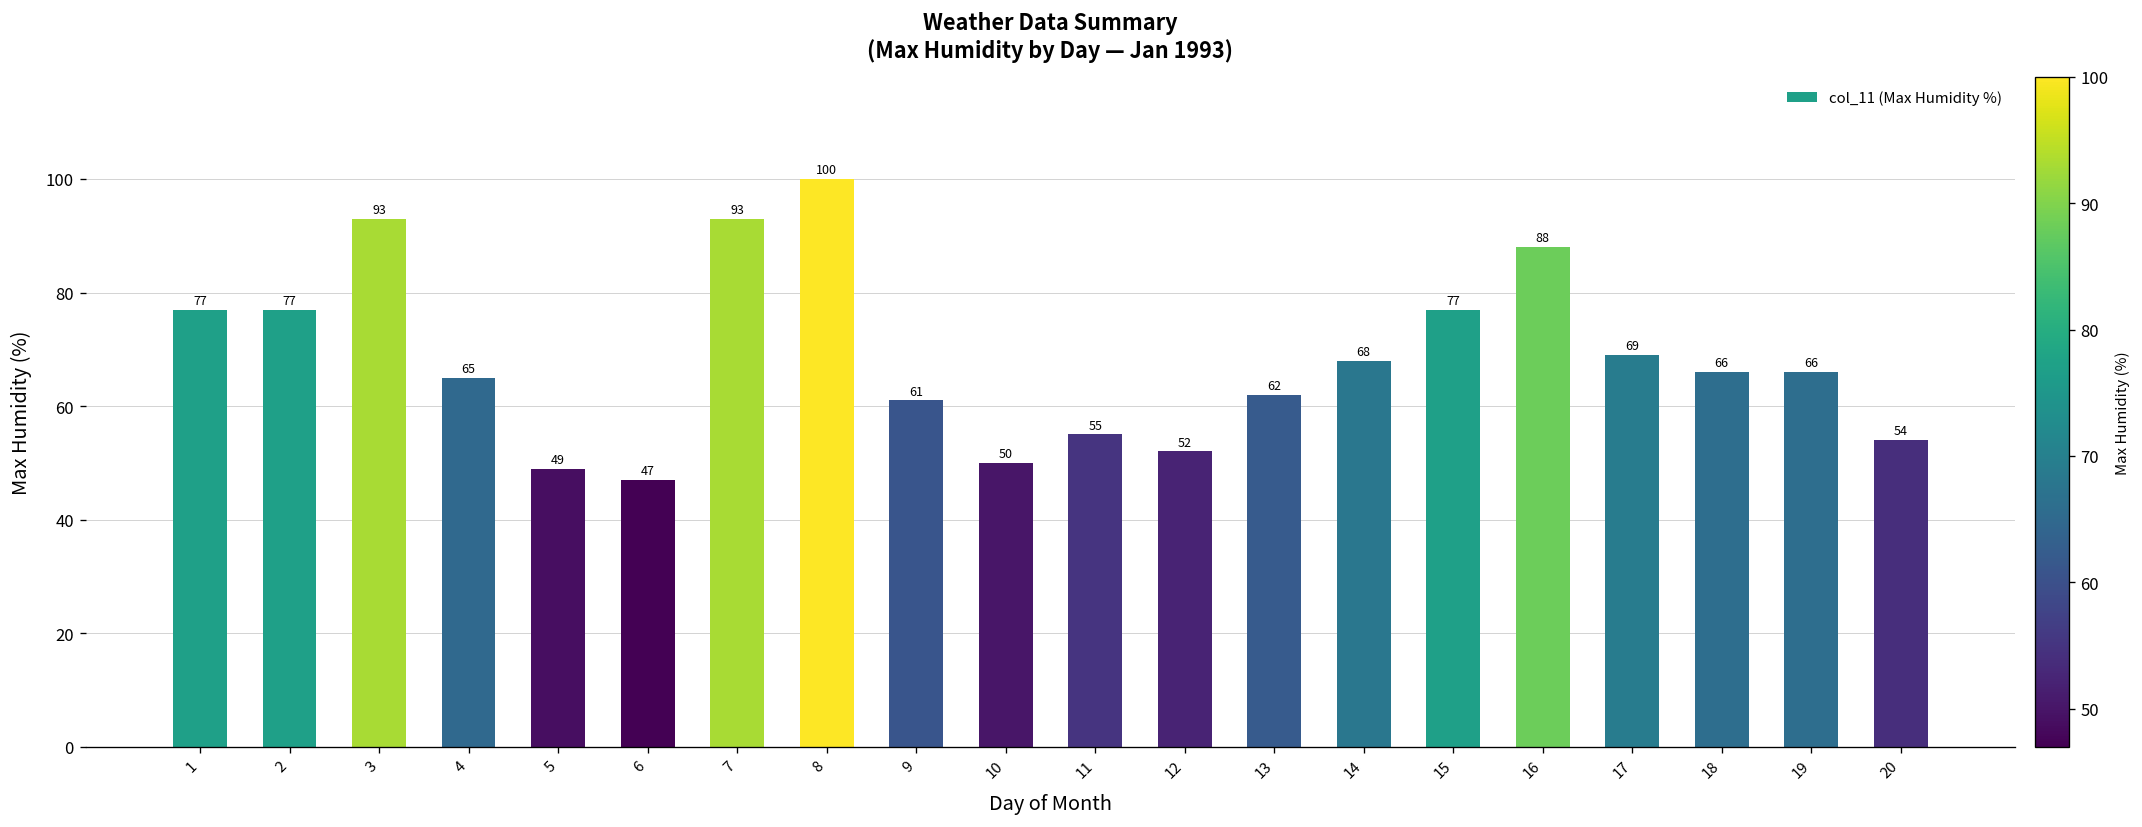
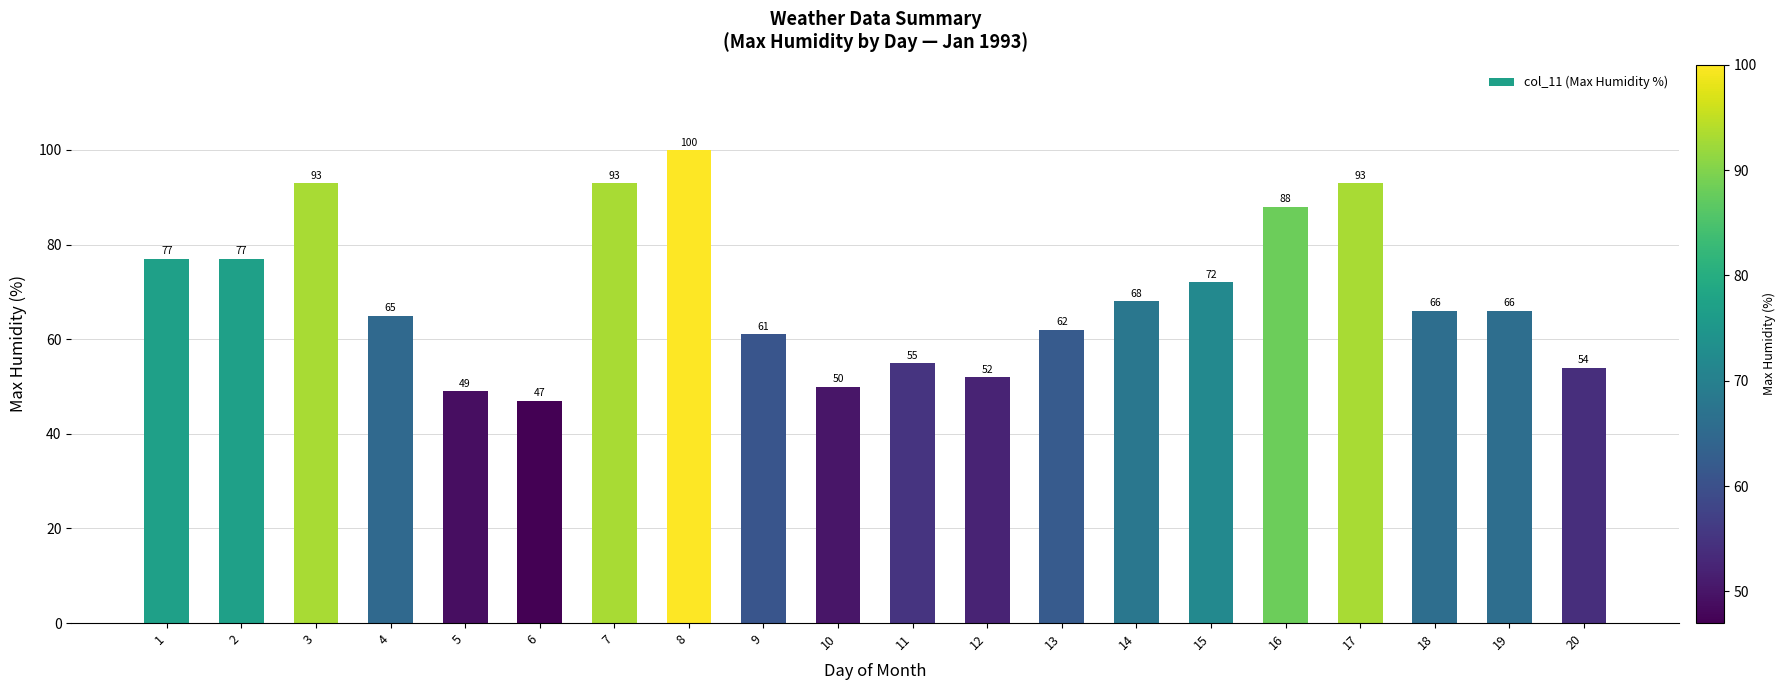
  {
    "1": 77,
    "2": 77,
    "3": 93,
    "4": 65,
    "5": 49,
    "6": 47,
    "7": 93,
    "8": 100,
    "9": 61,
    "10": 50,
    "11": 55,
    "12": 52,
    "13": 62,
    "14": 68,
-   "15": 77,
+   "15": 72,
    "16": 88,
-   "17": 69,
+   "17": 93,
    "18": 66,
    "19": 66,
    "20": 54
  }
